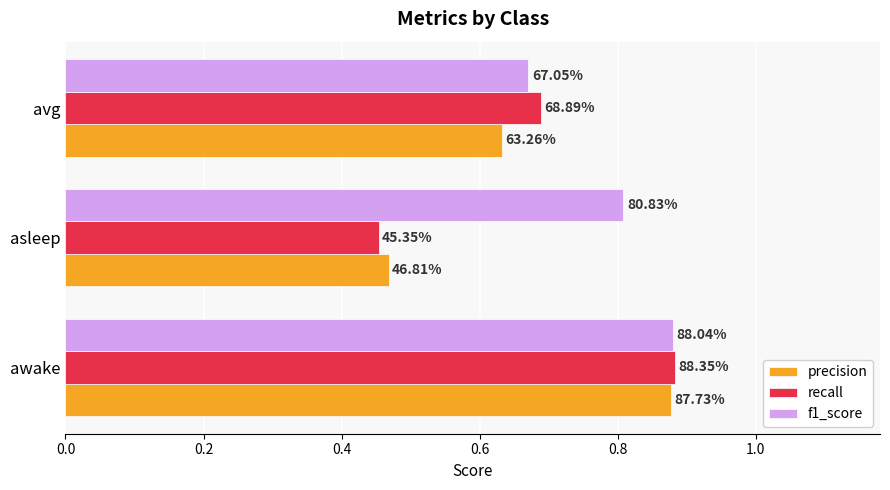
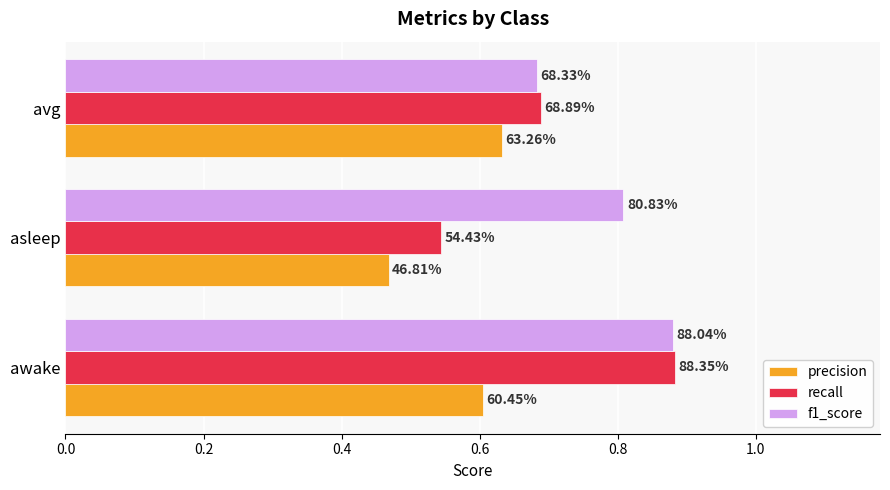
  {
    "precision": {
      "avg": "63.26%",
      "asleep": "46.81%",
-     "awake": "87.73%"
+     "awake": "60.45%"
    },
    "recall": {
      "avg": "68.89%",
-     "asleep": "45.35%",
+     "asleep": "54.43%",
      "awake": "88.35%"
    },
    "f1_score": {
-     "avg": "67.05%",
+     "avg": "68.33%",
      "asleep": "80.83%",
      "awake": "88.04%"
    }
  }
